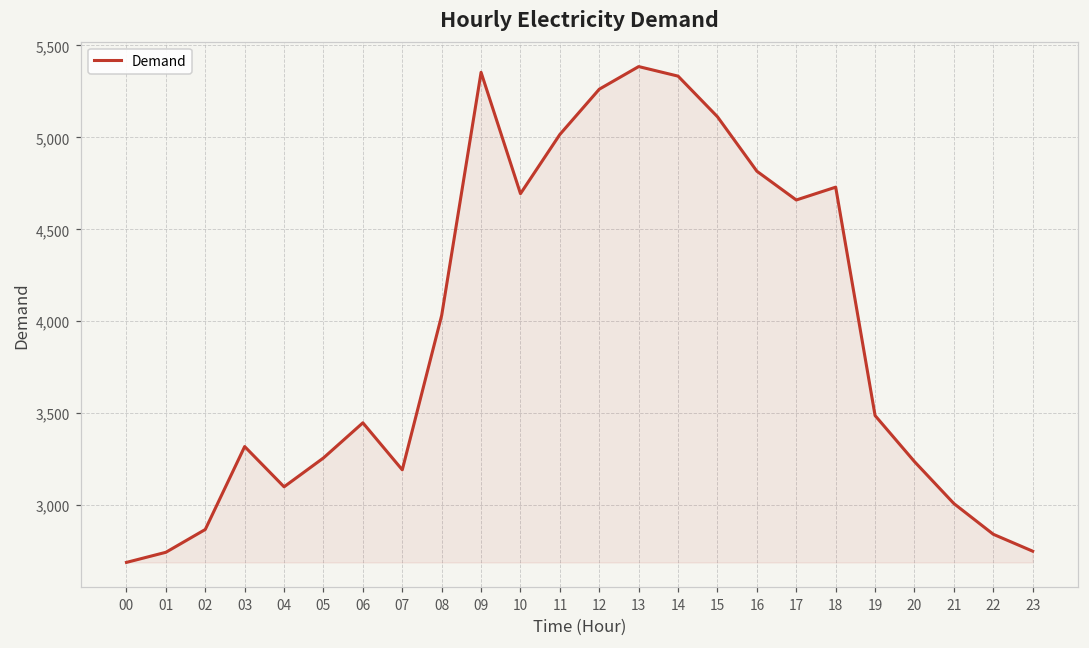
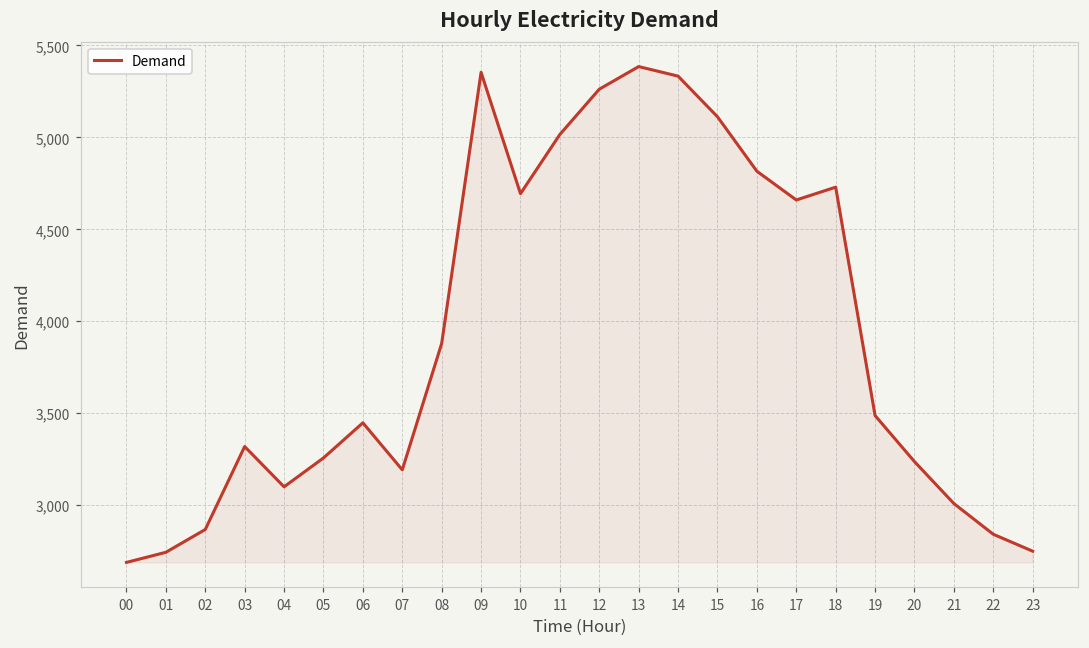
  {
    "00": "2,690",
    "01": "2,740",
    "02": "2,870",
    "03": "3,320",
    "04": "3,100",
    "05": "3,260",
    "06": "3,450",
    "07": "3,190",
-   "08": "4,030",
+   "08": "3,880",
    "09": "5,350",
    "10": "4,690",
    "11": "5,020",
    "12": "5,260",
    "13": "5,390",
    "14": "5,330",
    "15": "5,110",
    "16": "4,820",
    "17": "4,660",
    "18": "4,730",
    "19": "3,490",
    "20": "3,240",
    "21": "3,010",
    "22": "2,840",
    "23": "2,750"
  }
